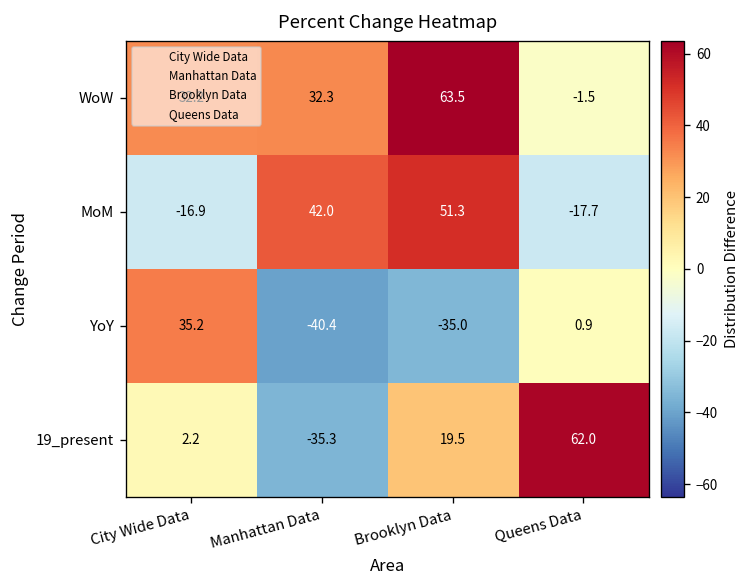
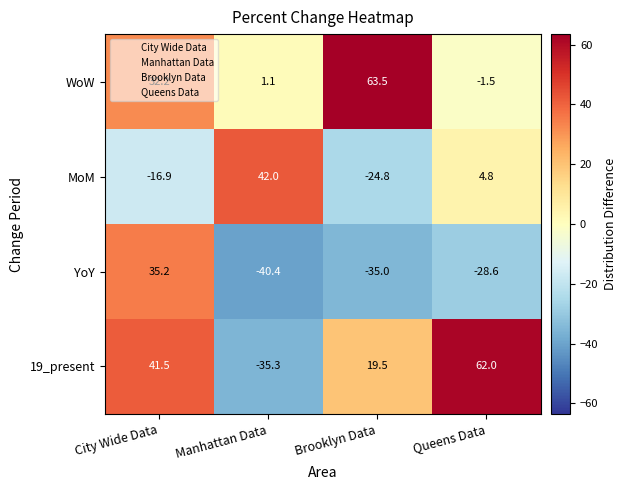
  {
    "WoW": {
-     "Manhattan Data": 32.3,
+     "Manhattan Data": 1.1,
      "Brooklyn Data": 63.5,
      "Queens Data": -1.5
    },
    "MoM": {
      "City Wide Data": -16.9,
      "Manhattan Data": 42.0,
-     "Brooklyn Data": 51.3,
-     "Queens Data": -17.7
+     "Brooklyn Data": -24.8,
+     "Queens Data": 4.8
    },
    "YoY": {
      "City Wide Data": 35.2,
      "Manhattan Data": -40.4,
      "Brooklyn Data": -35.0,
-     "Queens Data": 0.9
+     "Queens Data": -28.6
    },
    "19_present": {
-     "City Wide Data": 2.2,
+     "City Wide Data": 41.5,
      "Manhattan Data": -35.3,
      "Brooklyn Data": 19.5,
      "Queens Data": 62.0
    }
  }
